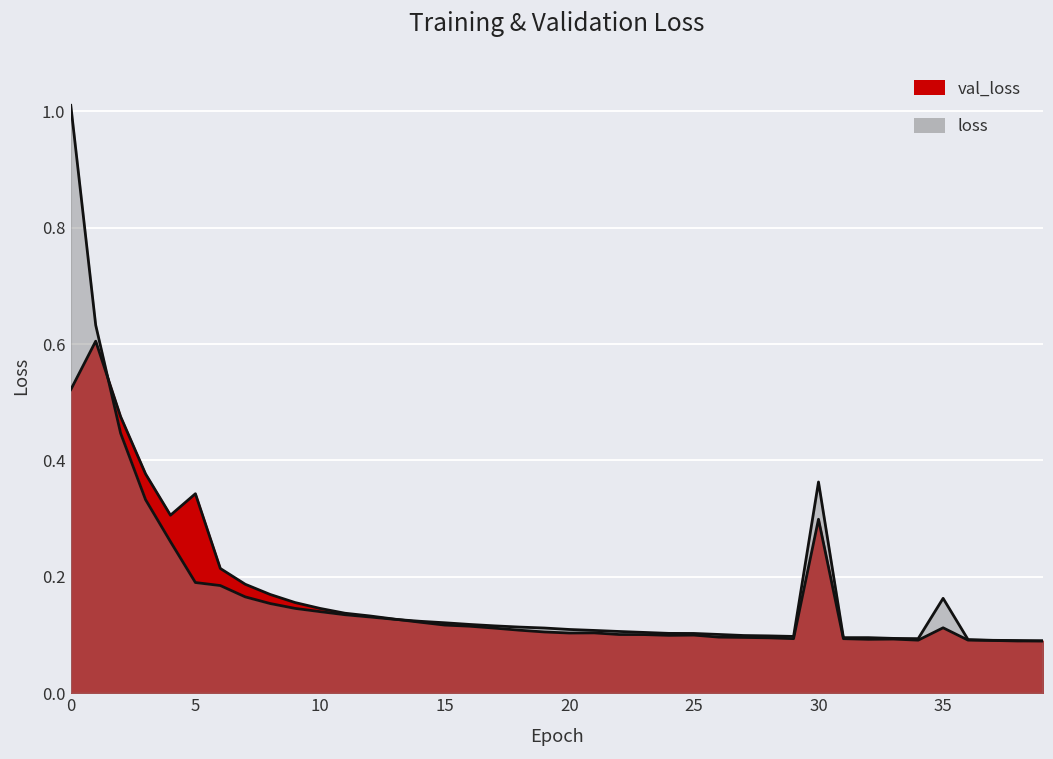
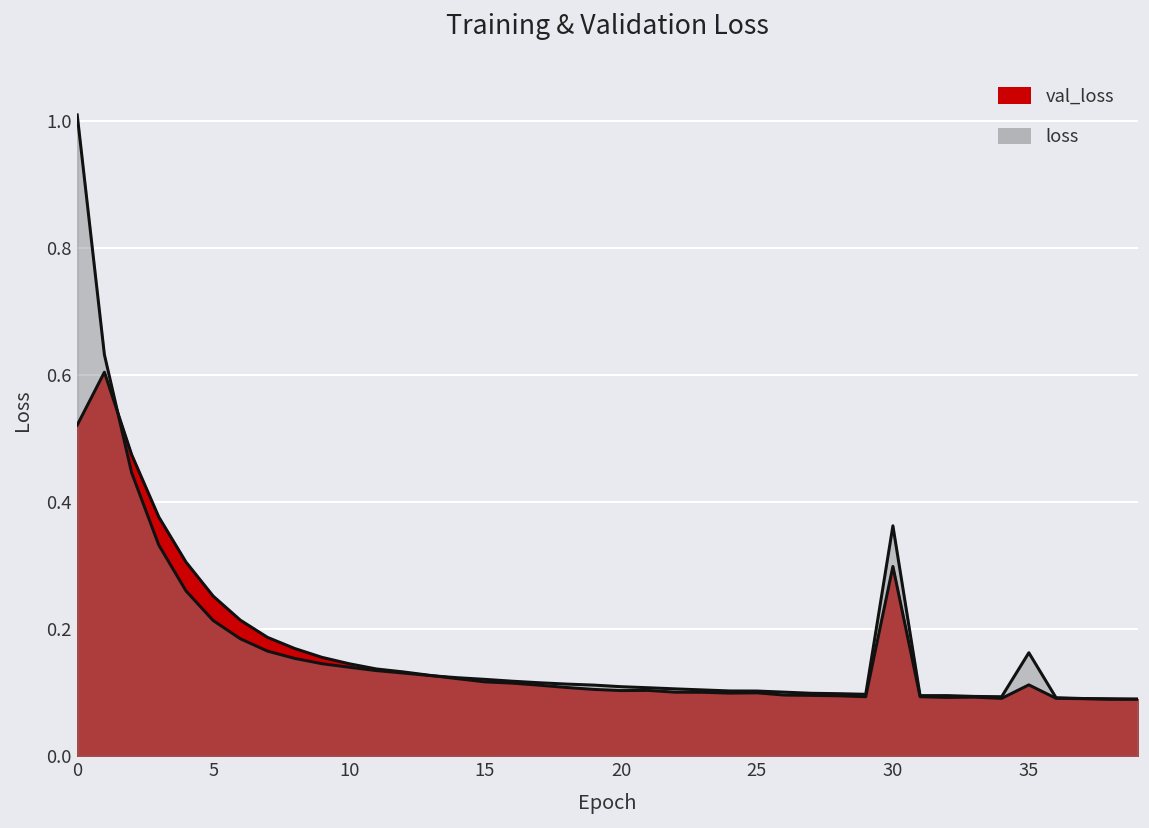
  {
    "val_loss": {
      "0": 0.52,
-     "5": 0.34,
+     "5": 0.25,
      "10": 0.15,
      "20": 0.10,
      "30": 0.30,
      "35": 0.11
    },
    "loss": {
      "0": 1.01,
-     "5": 0.19,
+     "5": 0.21,
      "10": 0.14,
      "20": 0.11,
      "30": 0.36,
      "35": 0.16
    }
  }
